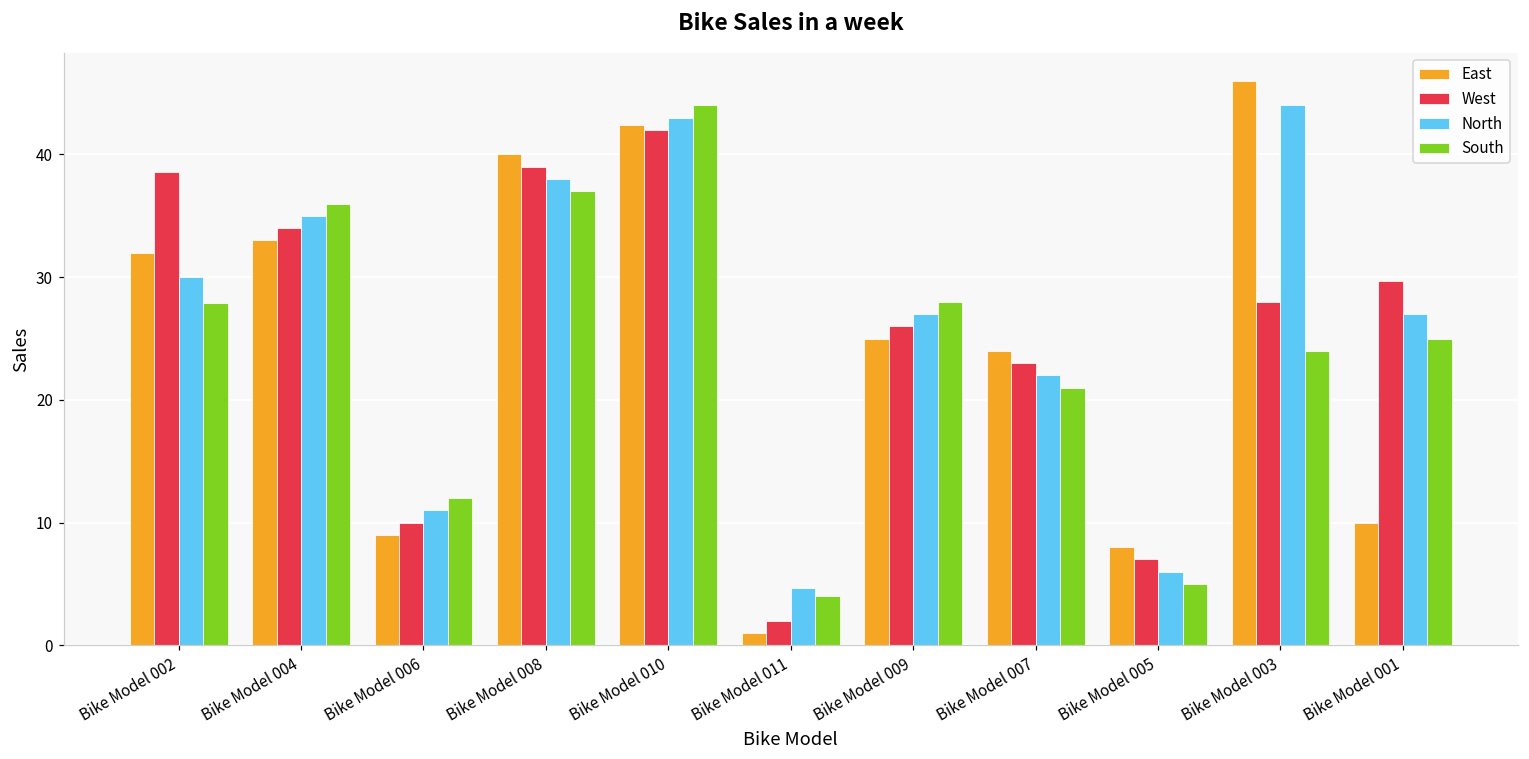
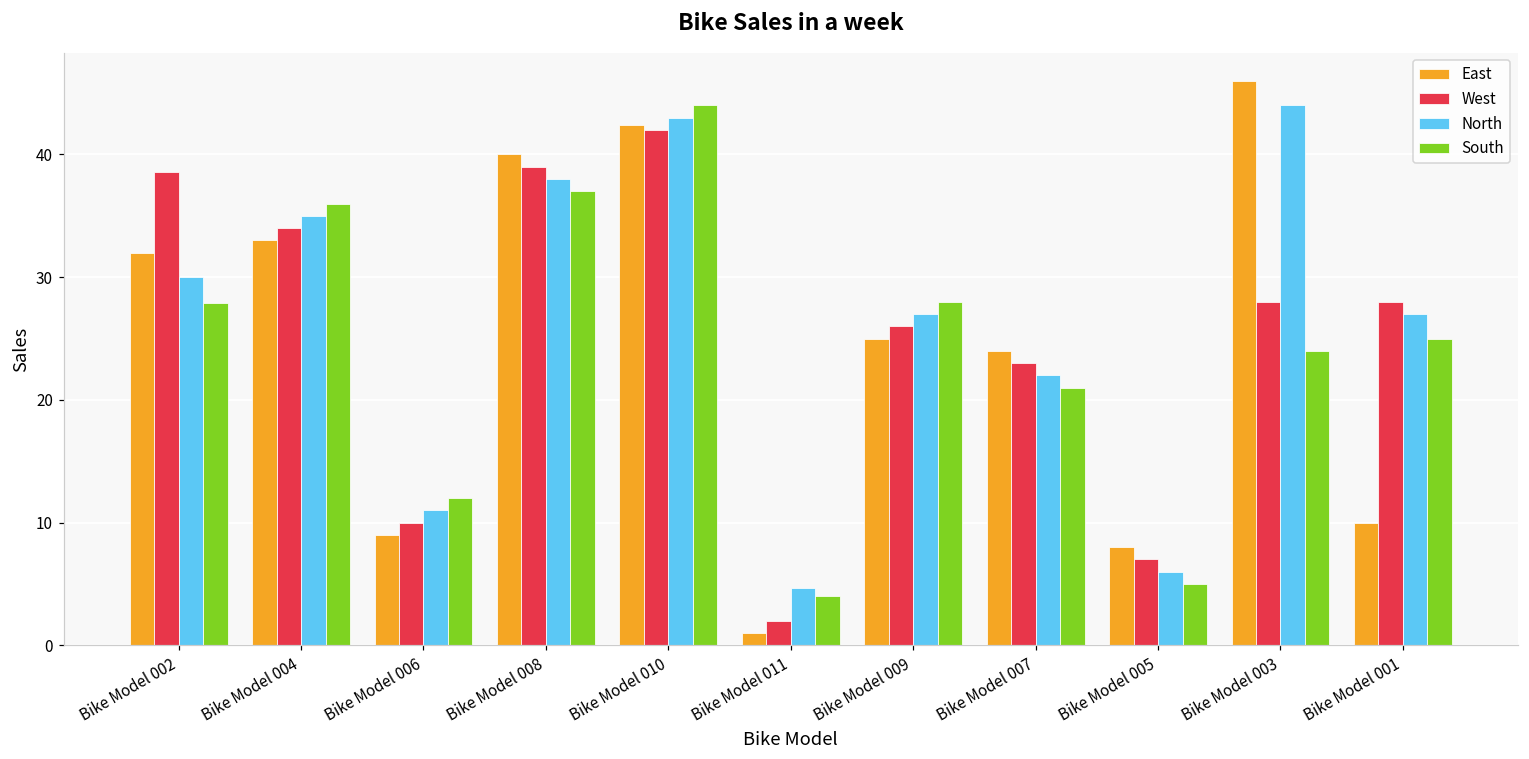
  {
    "East": {
      "Bike Model 002": 32.0,
      "Bike Model 004": 33.0,
      "Bike Model 006": 9.0,
      "Bike Model 008": 40.0,
      "Bike Model 010": 42.4,
      "Bike Model 011": 1.0,
      "Bike Model 009": 25.0,
      "Bike Model 007": 24.0,
      "Bike Model 005": 8.0,
      "Bike Model 003": 46.0,
      "Bike Model 001": 10.0
    },
    "West": {
      "Bike Model 002": 38.6,
      "Bike Model 004": 34.0,
      "Bike Model 006": 10.0,
      "Bike Model 008": 39.0,
      "Bike Model 010": 42.0,
      "Bike Model 011": 2.0,
      "Bike Model 009": 26.0,
      "Bike Model 007": 23.0,
      "Bike Model 005": 7.0,
      "Bike Model 003": 28.0,
-     "Bike Model 001": 29.7
+     "Bike Model 001": 28.0
    },
    "North": {
      "Bike Model 002": 30.0,
      "Bike Model 004": 35.0,
      "Bike Model 006": 11.0,
      "Bike Model 008": 38.0,
      "Bike Model 010": 43.0,
      "Bike Model 011": 4.7,
      "Bike Model 009": 27.0,
      "Bike Model 007": 22.0,
      "Bike Model 005": 6.0,
      "Bike Model 003": 44.0,
      "Bike Model 001": 27.0
    },
    "South": {
      "Bike Model 002": 27.9,
      "Bike Model 004": 36.0,
      "Bike Model 006": 12.0,
      "Bike Model 008": 37.0,
      "Bike Model 010": 44.0,
      "Bike Model 011": 4.0,
      "Bike Model 009": 28.0,
      "Bike Model 007": 21.0,
      "Bike Model 005": 5.0,
      "Bike Model 003": 24.0,
      "Bike Model 001": 25.0
    }
  }
